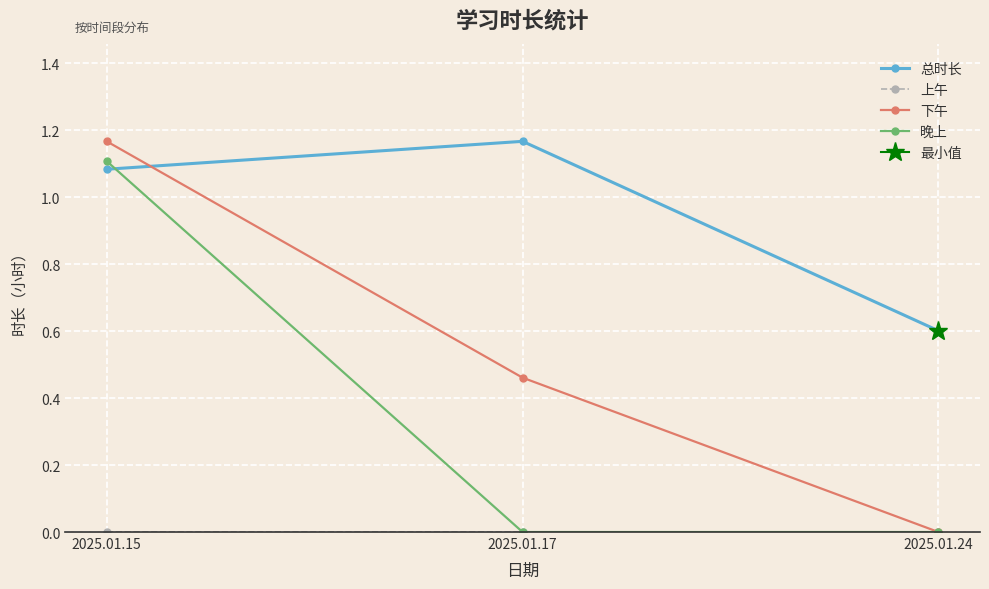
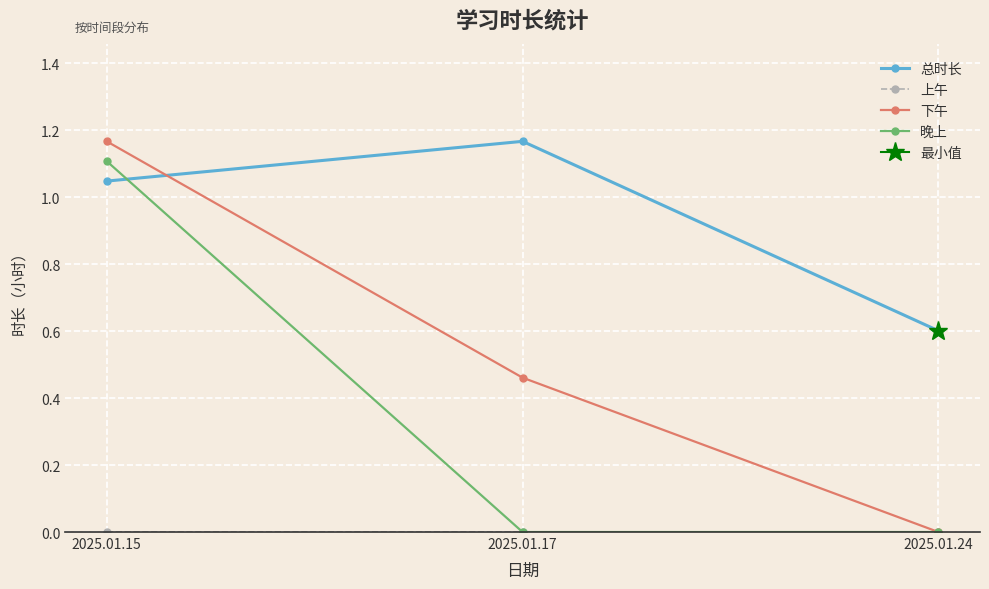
  {
    "总时长": {
-     "2025.01.15": 1.08,
+     "2025.01.15": 1.05,
      "2025.01.17": 1.17
    },
    "上午": {
      "2025.01.15": 0.00
    },
    "下午": {
      "2025.01.15": 1.17,
      "2025.01.17": 0.46
    },
    "晚上": {
      "2025.01.15": 1.11
    }
  }
